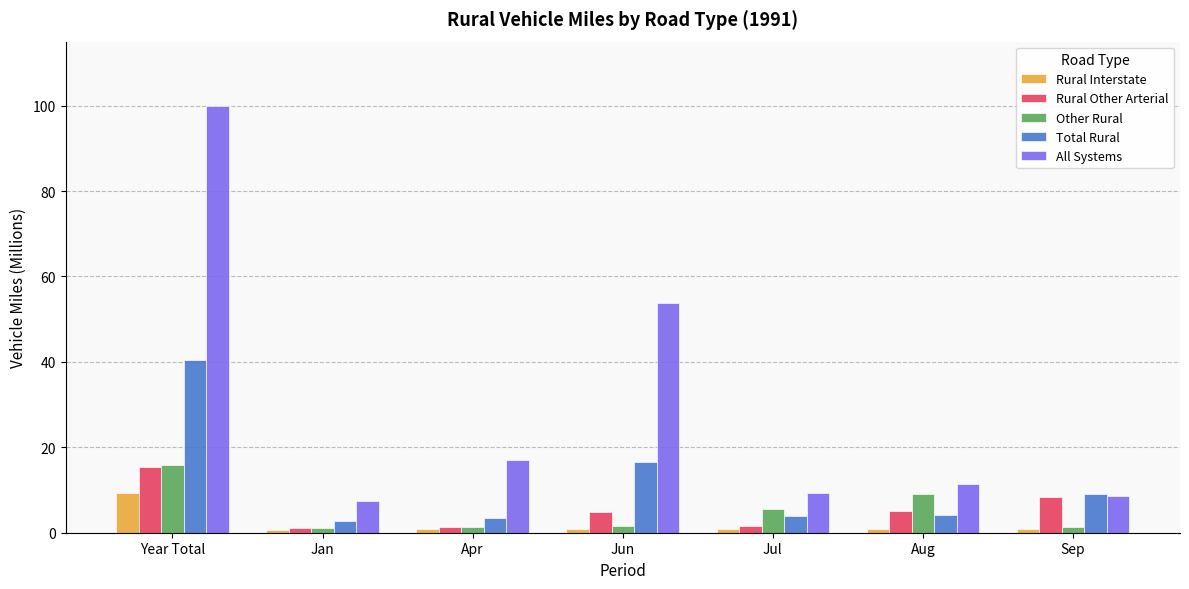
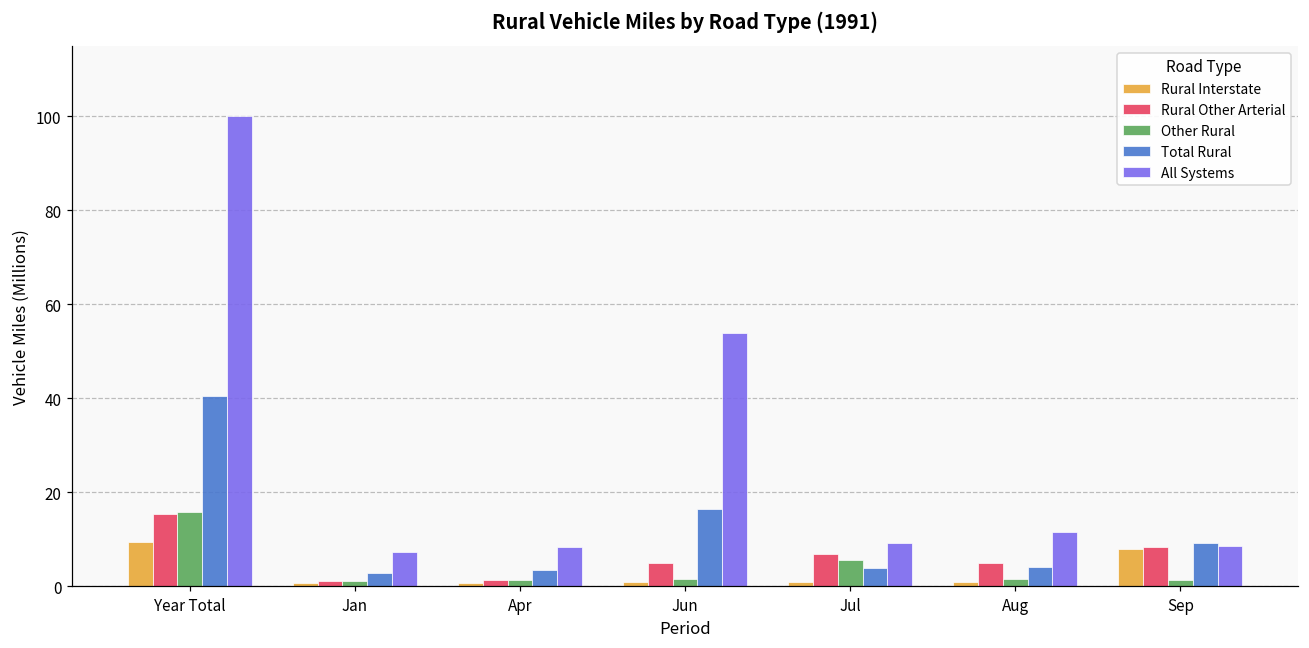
  {
    "Rural Interstate": {
      "Year Total": 9,
      "Jan": 1,
      "Apr": 1,
      "Jun": 1,
      "Jul": 1,
      "Aug": 1,
-     "Sep": 1
+     "Sep": 8
    },
    "Rural Other Arterial": {
      "Year Total": 15,
      "Jan": 1,
      "Apr": 1,
      "Jun": 5,
-     "Jul": 2,
+     "Jul": 7,
      "Aug": 5,
      "Sep": 8
    },
    "Other Rural": {
      "Year Total": 16,
      "Jan": 1,
      "Apr": 1,
      "Jun": 1,
      "Jul": 5,
-     "Aug": 9,
+     "Aug": 1,
      "Sep": 1
    },
    "Total Rural": {
      "Year Total": 41,
      "Jan": 3,
      "Apr": 3,
      "Jun": 17,
      "Jul": 4,
      "Aug": 4,
      "Sep": 9
    },
    "All Systems": {
      "Year Total": 100,
      "Jan": 7,
-     "Apr": 17,
+     "Apr": 8,
      "Jun": 54,
      "Jul": 9,
      "Aug": 11,
      "Sep": 9
    }
  }
